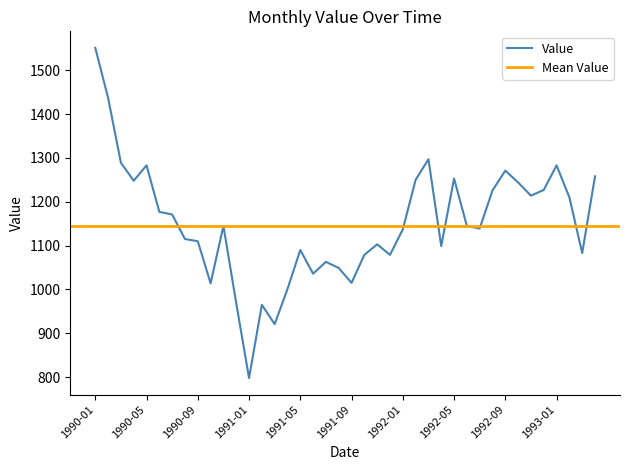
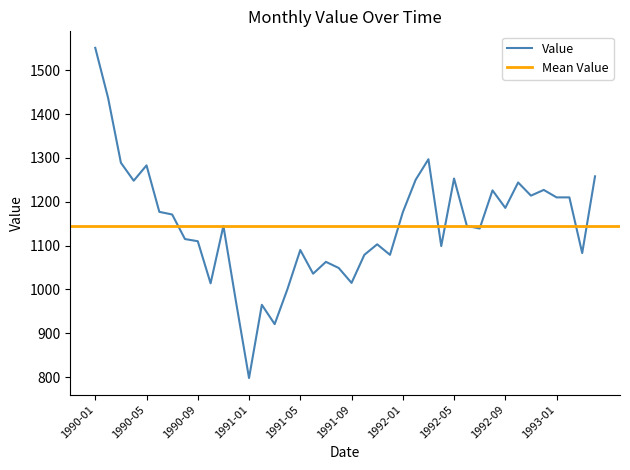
  {
    "1990-01": 1550,
    "1990-05": 1280,
    "1990-09": 1110,
    "1991-01": 800,
    "1991-05": 1090,
    "1991-09": 1020,
-   "1992-01": 1140,
+   "1992-01": 1180,
    "1992-05": 1250,
-   "1992-09": 1270,
-   "1993-01": 1280
+   "1992-09": 1190,
+   "1993-01": 1210
  }
